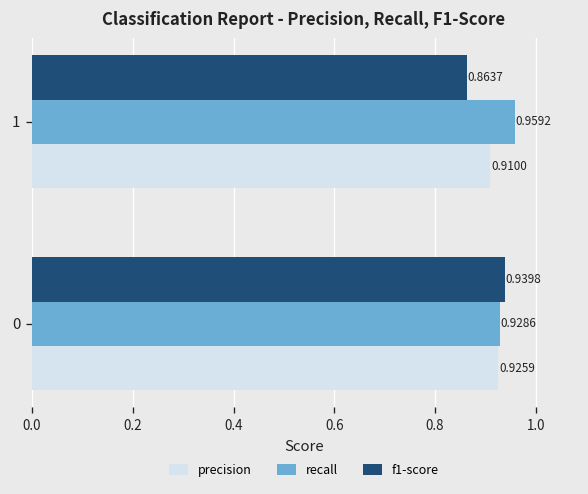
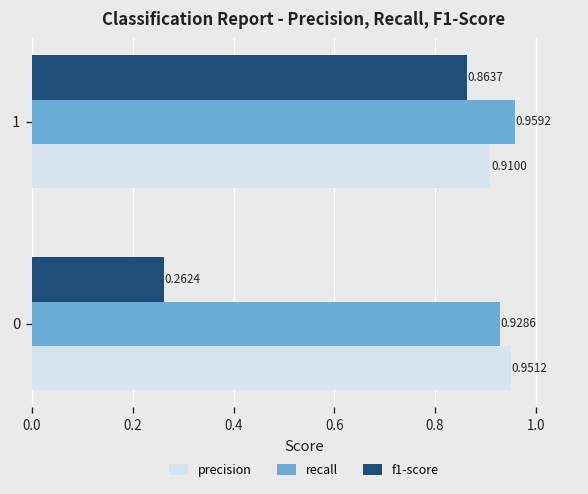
  {
    "precision": {
      "1": 0.9100,
-     "0": 0.9259
+     "0": 0.9512
    },
    "recall": {
      "1": 0.9592,
      "0": 0.9286
    },
    "f1-score": {
      "1": 0.8637,
-     "0": 0.9398
+     "0": 0.2624
    }
  }
